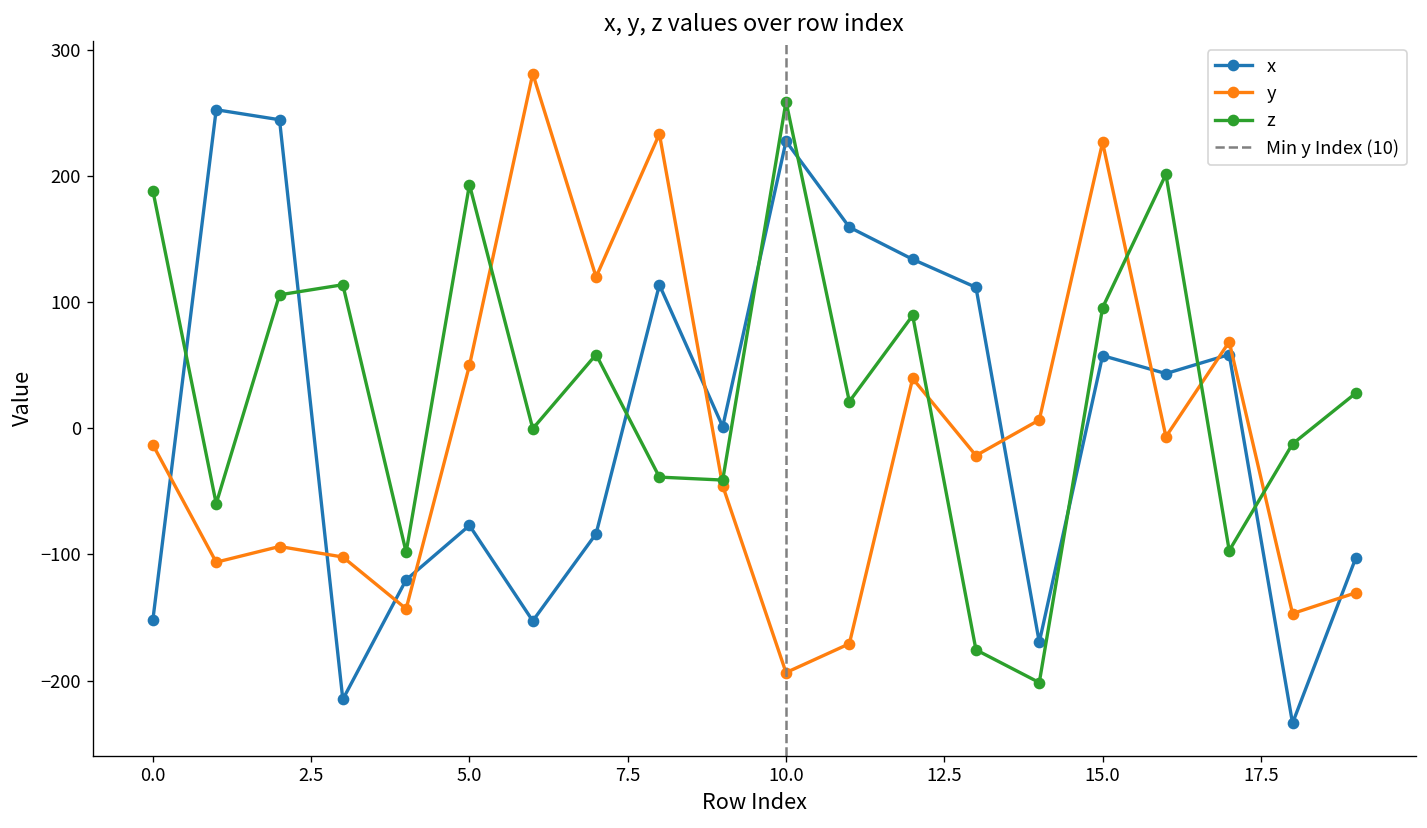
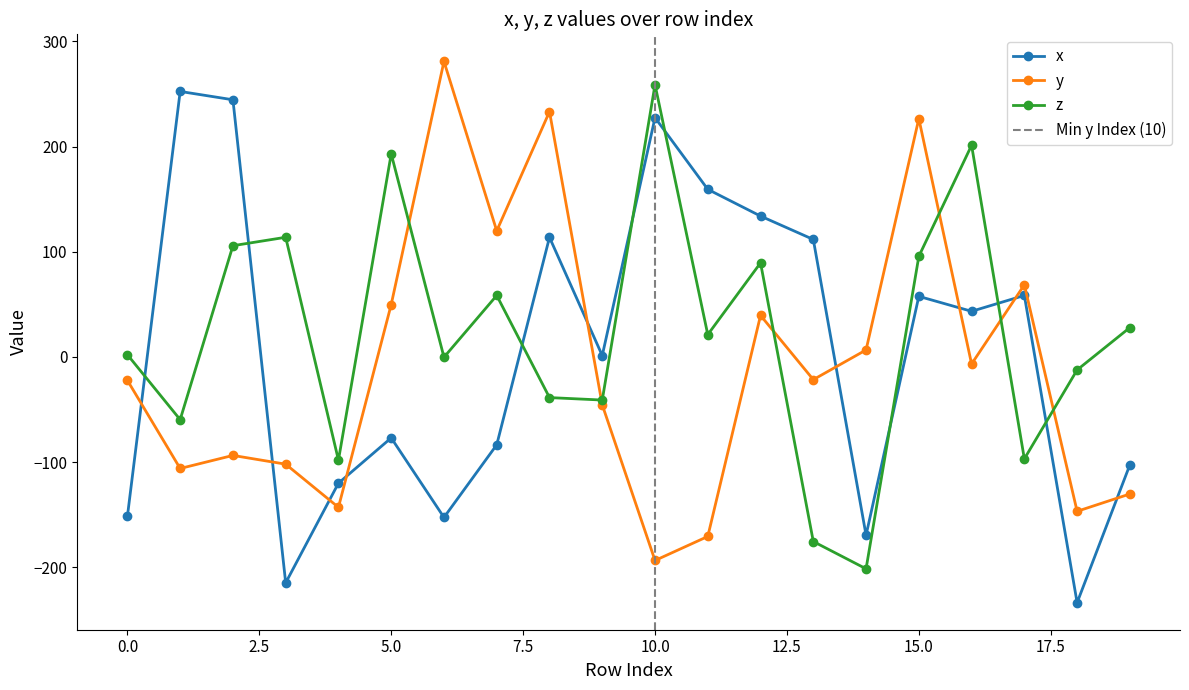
  {
    "x": {
      "0.0": -152,
      "5.0": -77,
      "10.0": 227,
      "15.0": 58
    },
    "y": {
-     "0.0": -13,
+     "0.0": -22,
      "5.0": 50,
      "10.0": -194,
      "15.0": 227
    },
    "z": {
-     "0.0": 188,
+     "0.0": 2,
      "5.0": 193,
      "10.0": 259,
      "15.0": 96
    }
  }
